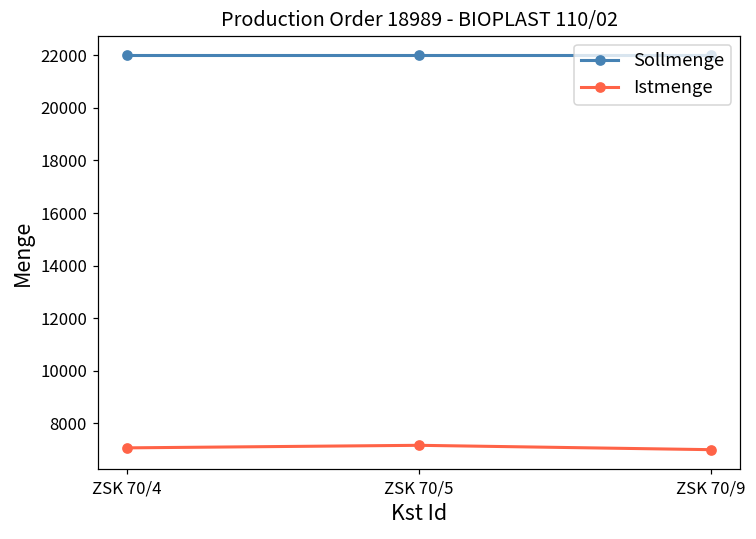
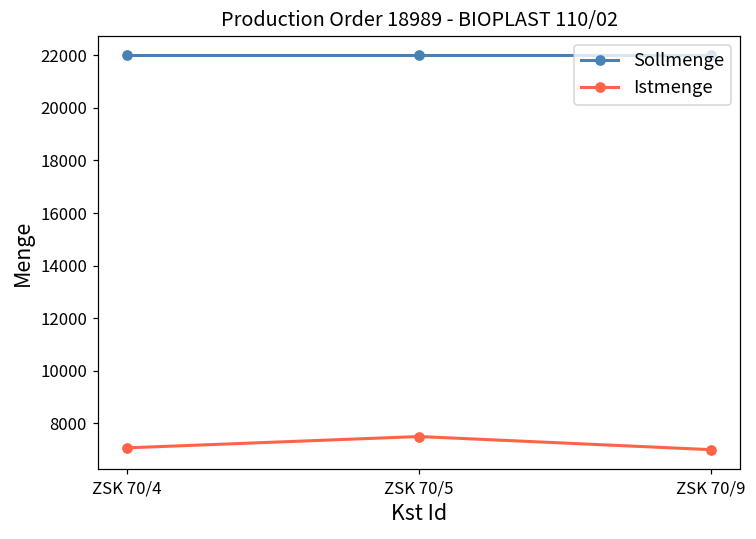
  {
    "Sollmenge": {
      "ZSK 70/4": 22000,
      "ZSK 70/5": 22000
    },
    "Istmenge": {
      "ZSK 70/4": 7100,
-     "ZSK 70/5": 7200,
+     "ZSK 70/5": 7500,
      "ZSK 70/9": 7000
    }
  }
